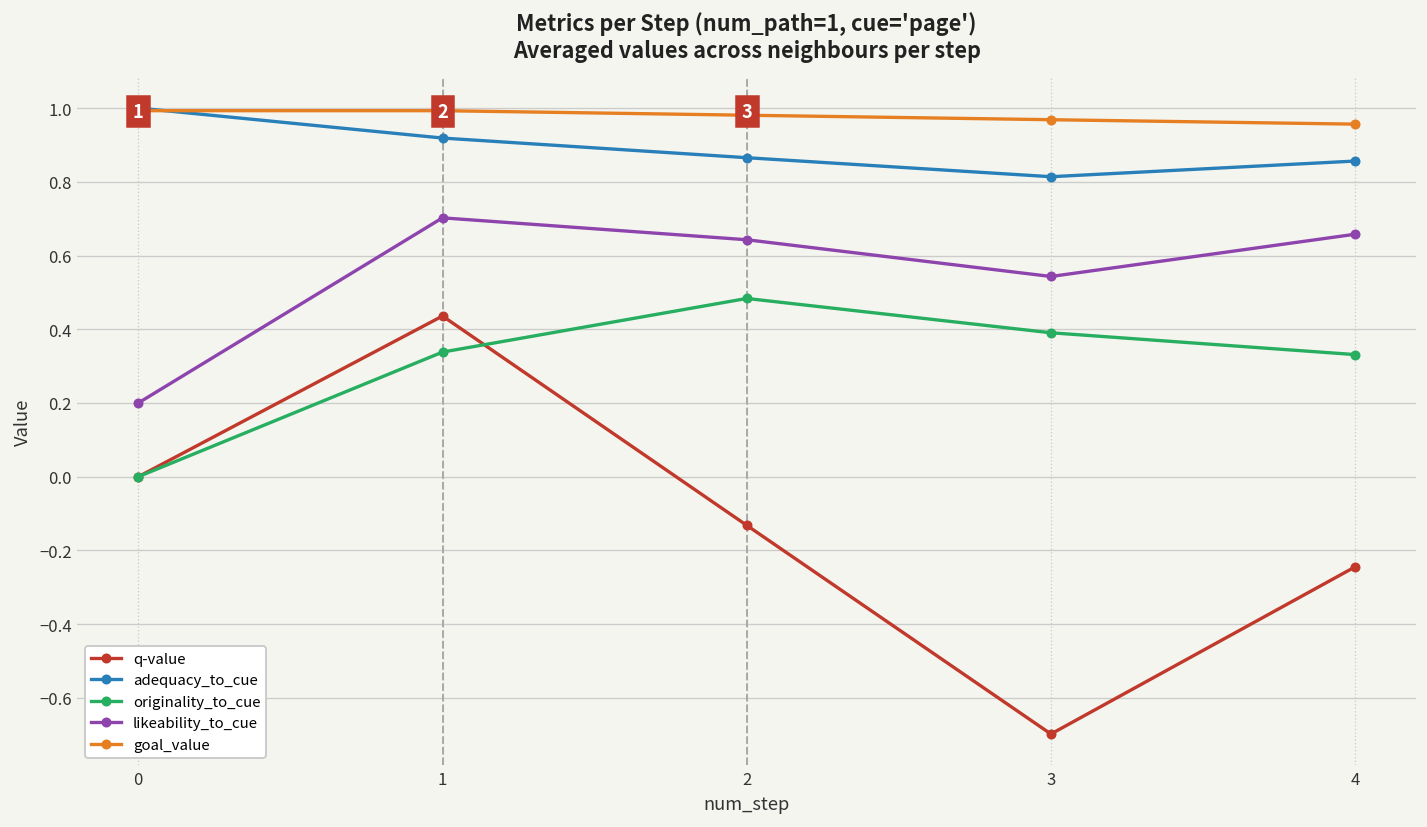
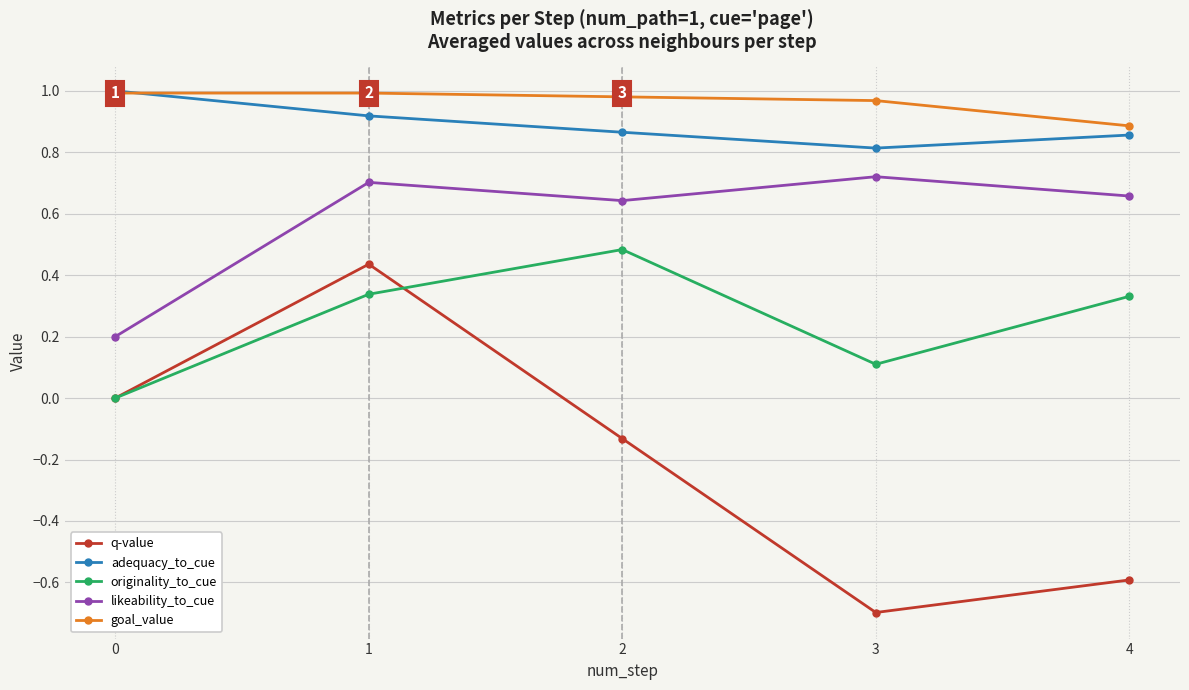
  {
    "q-value": {
      "1": 0.44,
      "2": -0.13,
      "3": -0.70,
-     "4": -0.24
+     "4": -0.59
    },
    "adequacy_to_cue": {
      "1": 0.92,
      "2": 0.87,
      "3": 0.81,
      "4": 0.86
    },
    "originality_to_cue": {
      "1": 0.34,
      "2": 0.48,
-     "3": 0.39,
+     "3": 0.11,
      "4": 0.33
    },
    "likeability_to_cue": {
      "0": 0.20,
      "1": 0.70,
      "2": 0.64,
-     "3": 0.54,
+     "3": 0.72,
      "4": 0.66
    },
    "goal_value": {
      "3": 0.97,
-     "4": 0.96
+     "4": 0.89
    }
  }
